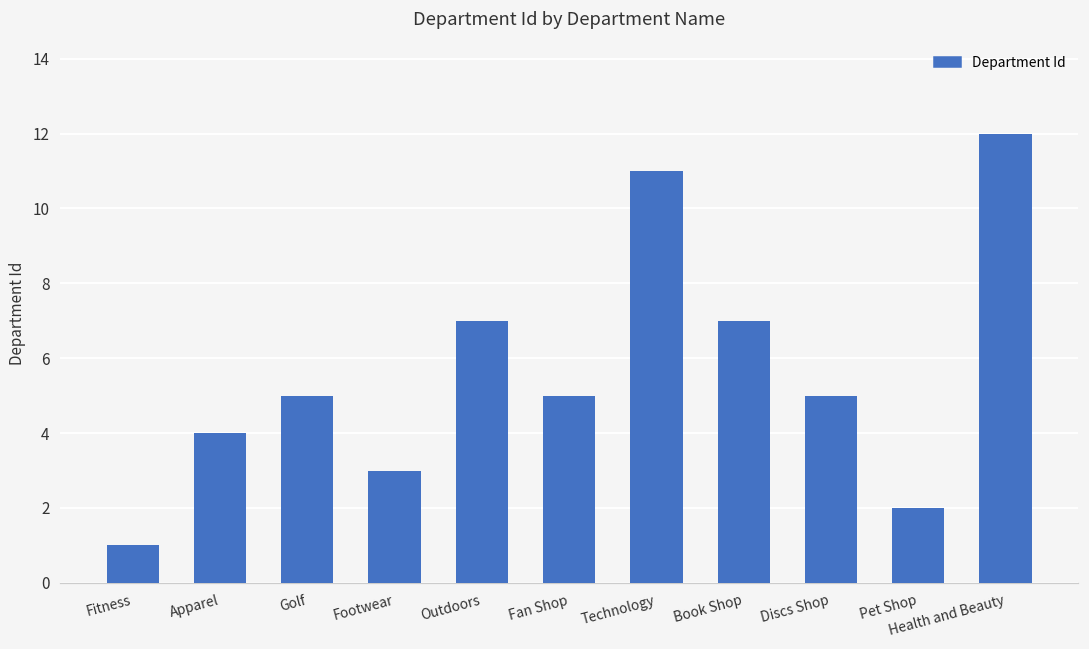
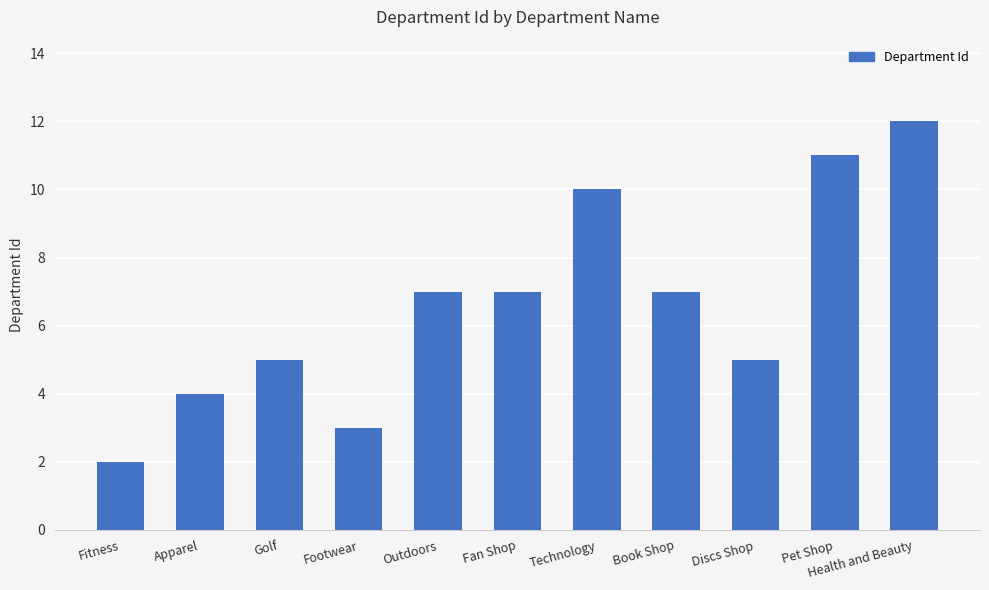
  {
-   "Fitness": 1,
+   "Fitness": 2,
    "Apparel": 4,
    "Golf": 5,
    "Footwear": 3,
    "Outdoors": 7,
-   "Fan Shop": 5,
-   "Technology": 11,
+   "Fan Shop": 7,
+   "Technology": 10,
    "Book Shop": 7,
    "Discs Shop": 5,
-   "Pet Shop": 2,
+   "Pet Shop": 11,
    "Health and Beauty": 12
  }
